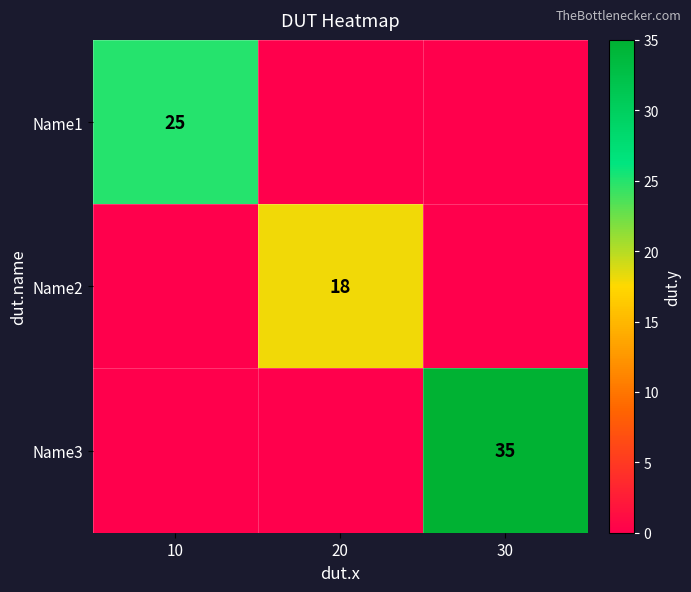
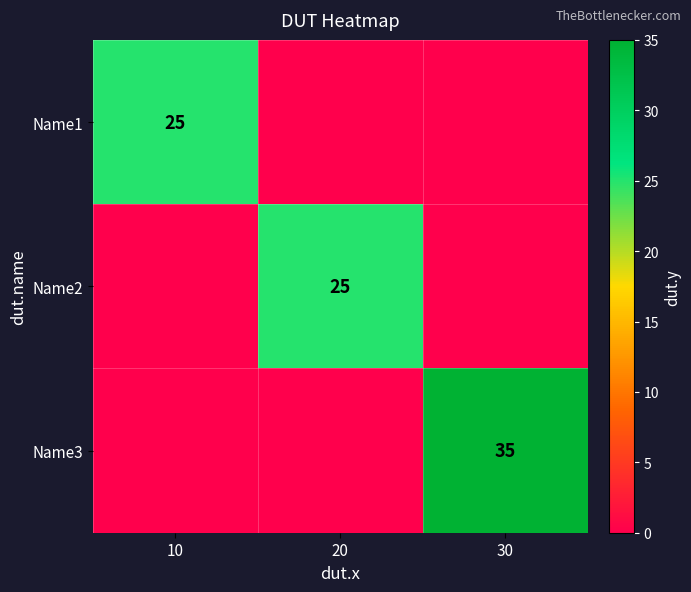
  {
    "Name1": {
      "10": 25
    },
    "Name2": {
-     "20": 18
+     "20": 25
    },
    "Name3": {
      "30": 35
    }
  }
